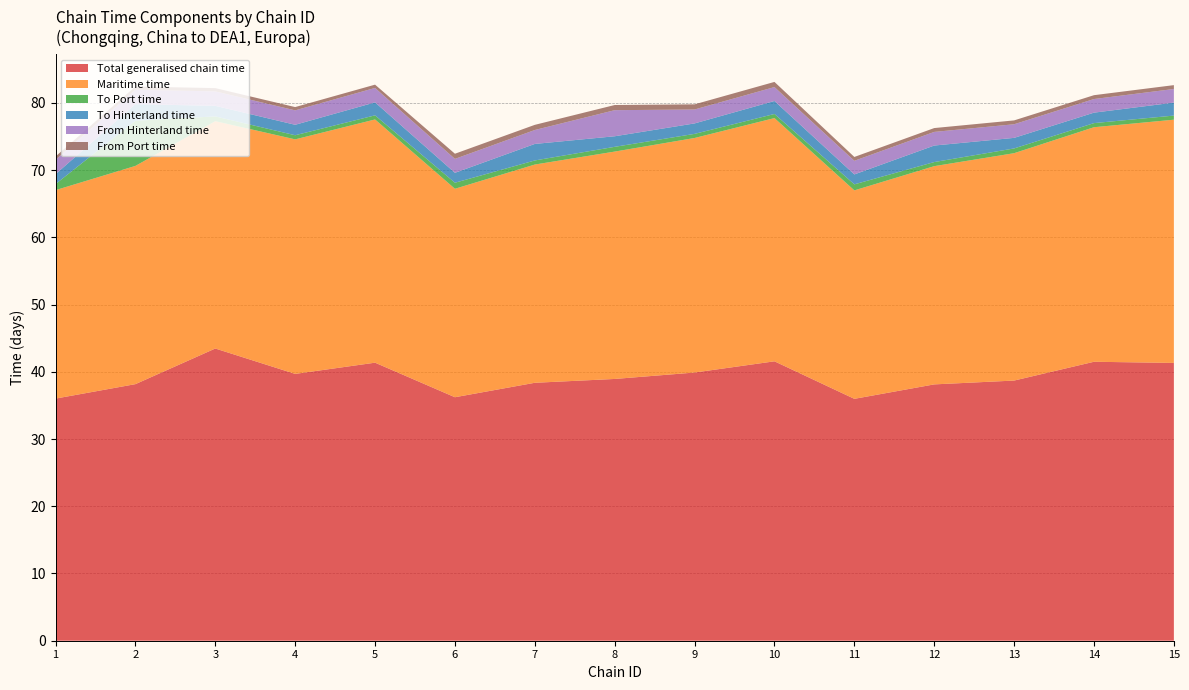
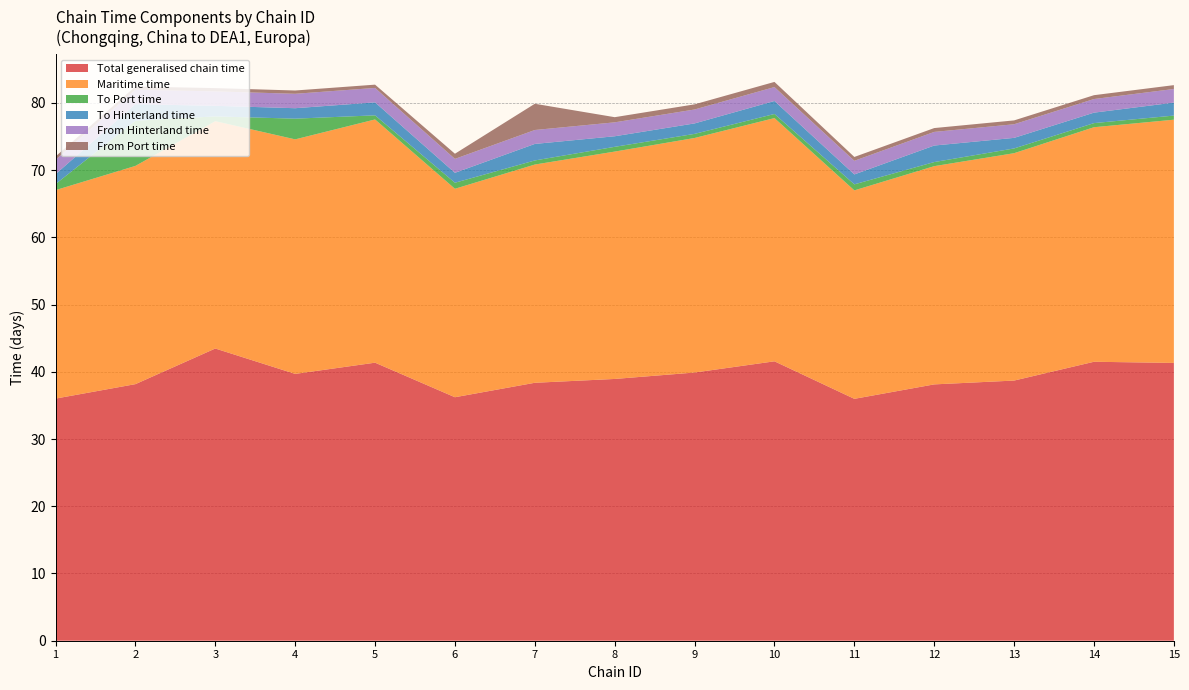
  {
    "Total generalised chain time": {
      "1": 36,
      "2": 38,
      "3": 43,
      "4": 40,
      "5": 41,
      "6": 36,
      "7": 38,
      "8": 39,
      "9": 40,
      "10": 42,
      "11": 36,
      "12": 38,
      "13": 39,
      "14": 41,
      "15": 41
    },
    "Maritime time": {
      "1": 31,
      "2": 32,
      "4": 35,
      "5": 36,
      "6": 31,
      "7": 32,
      "8": 34,
      "9": 35,
      "10": 36,
      "11": 31,
      "12": 32,
      "13": 34,
      "14": 35,
      "15": 36
    },
    "To Port time": {
      "1": 1,
-     "4": 1,
+     "4": 3,
      "5": 1,
      "6": 1,
      "7": 1,
      "8": 1,
      "9": 1,
      "10": 1,
      "11": 1,
      "12": 1,
      "13": 1,
      "14": 1,
      "15": 1
    },
    "To Hinterland time": {
      "1": 1,
      "4": 2,
      "5": 2,
      "6": 1,
      "7": 2,
      "8": 2,
      "9": 2,
      "10": 2,
      "11": 1,
      "12": 2,
      "13": 2,
      "14": 2,
      "15": 2
    },
    "From Hinterland time": {
      "1": 2,
      "4": 2,
      "5": 2,
      "6": 2,
      "7": 2,
-     "8": 4,
+     "8": 2,
      "9": 2,
      "10": 2,
      "11": 2,
      "12": 2,
      "13": 2,
      "14": 2,
      "15": 2
    },
    "From Port time": {
      "1": 0,
      "4": 0,
      "5": 0,
      "6": 1,
-     "7": 1,
+     "7": 4,
      "8": 1,
      "9": 1,
      "10": 1,
      "11": 1,
      "12": 1,
      "13": 1,
      "14": 1,
      "15": 1
    }
  }
